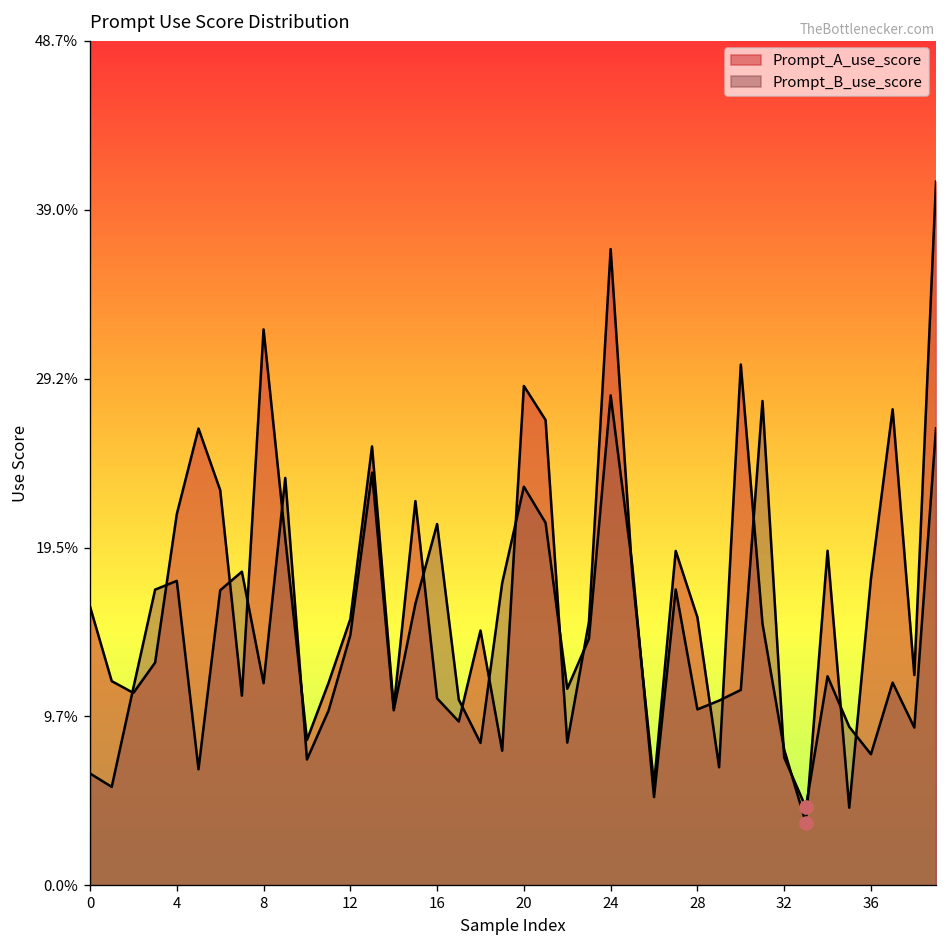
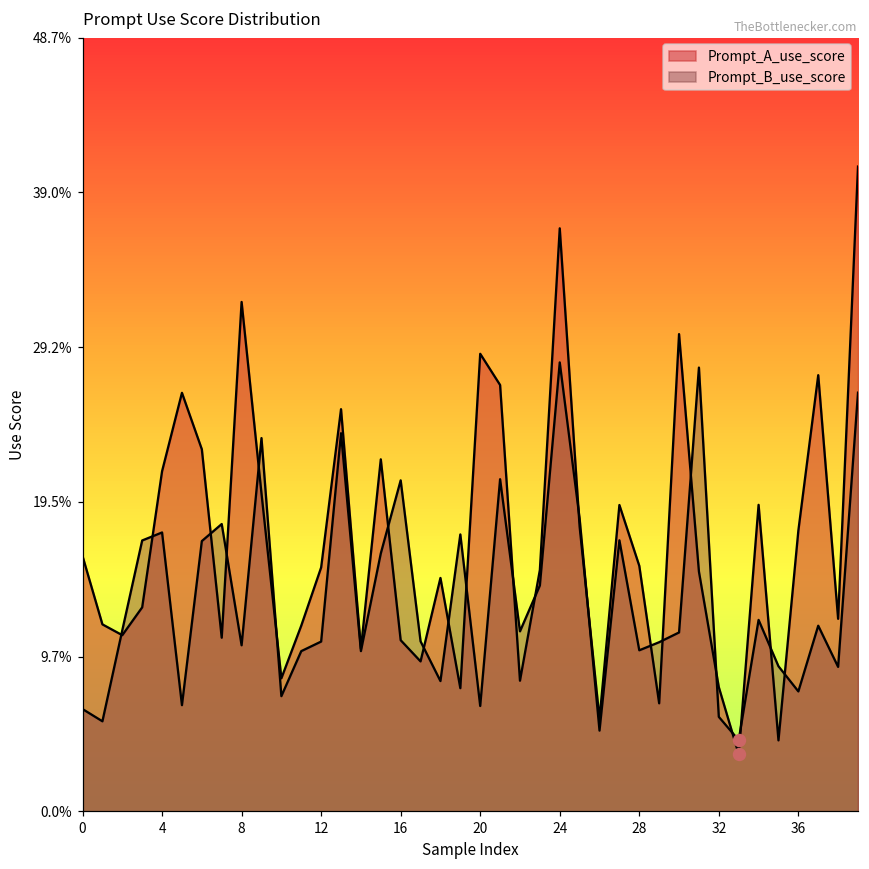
  {
    "Prompt_A_use_score": {
      "0": "16.1%",
      "4": "21.4%",
      "8": "32.1%",
      "12": "15.4%",
      "16": "10.8%",
      "20": "28.8%",
      "24": "36.7%",
      "28": "15.5%",
      "32": "7.8%",
      "36": "17.7%"
    },
    "Prompt_B_use_score": {
      "0": "6.5%",
      "4": "17.6%",
-     "8": "11.7%",
-     "12": "14.4%",
+     "8": "10.5%",
+     "12": "10.7%",
      "16": "20.9%",
-     "20": "23.0%",
+     "20": "6.6%",
      "24": "28.3%",
      "28": "10.2%",
-     "32": "7.4%",
+     "32": "6.0%",
      "36": "7.6%"
    }
  }
